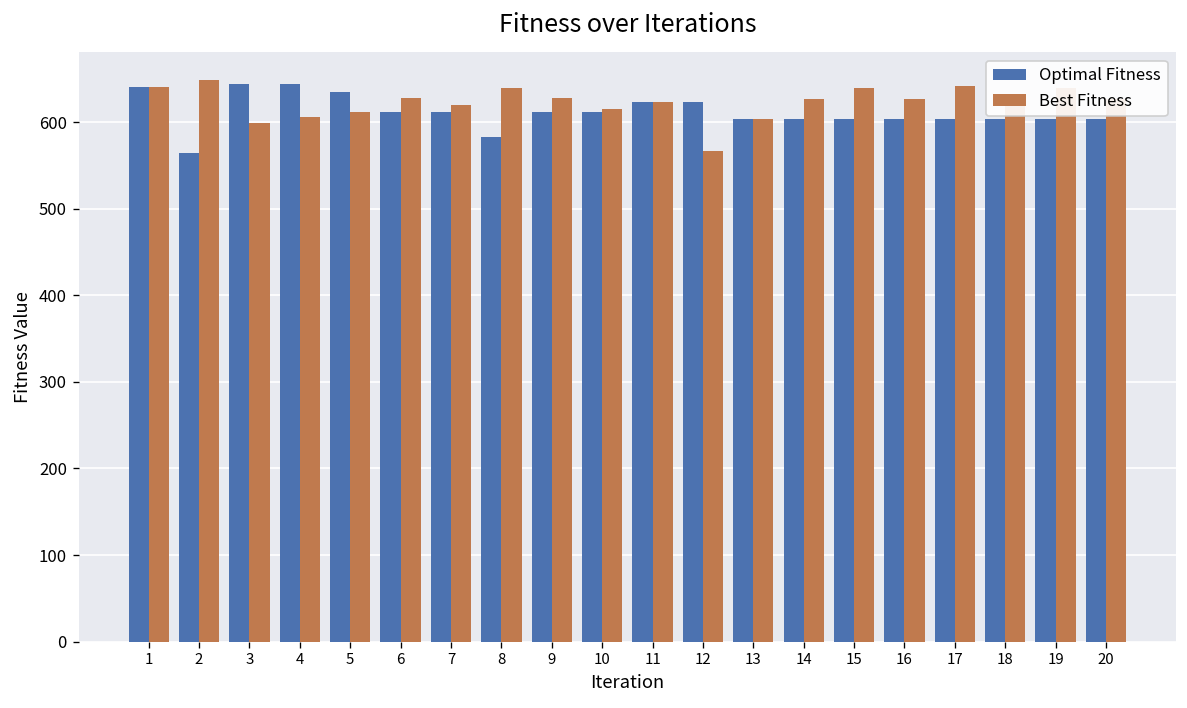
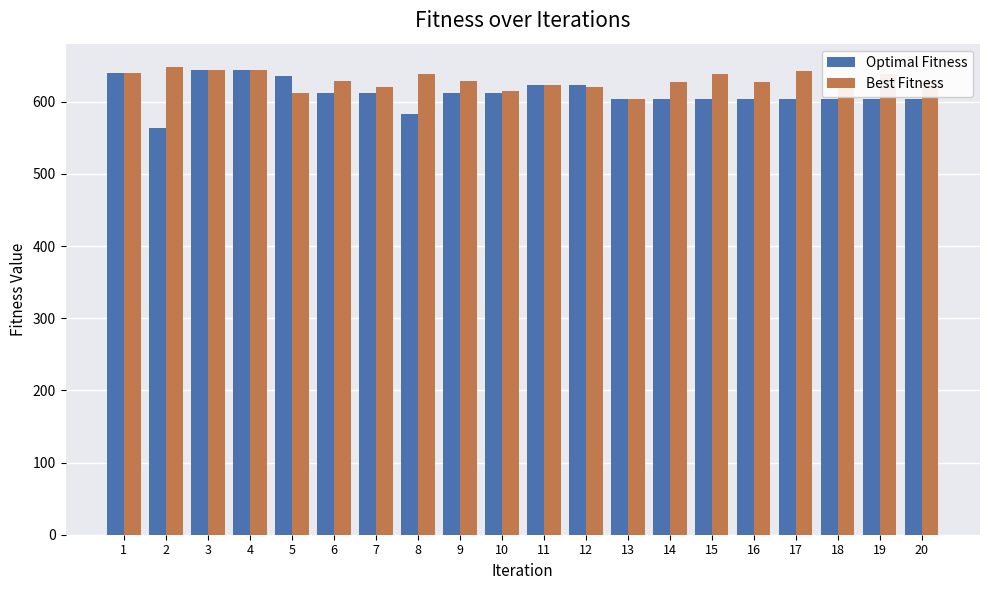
  {
    "Optimal Fitness": {
      "1": 640,
      "2": 560,
      "3": 640,
      "4": 640,
      "5": 640,
      "6": 610,
      "7": 610,
      "8": 580,
      "9": 610,
      "10": 610,
      "11": 620,
      "12": 620,
      "13": 600,
      "14": 600,
      "15": 600,
      "16": 600,
      "17": 600,
      "18": 600,
      "19": 600,
      "20": 600
    },
    "Best Fitness": {
      "1": 640,
      "2": 650,
-     "3": 600,
-     "4": 610,
+     "3": 640,
+     "4": 640,
      "5": 610,
      "6": 630,
      "7": 620,
      "8": 640,
      "9": 630,
      "10": 620,
      "11": 620,
-     "12": 570,
+     "12": 620,
      "13": 600,
      "14": 630,
      "15": 640,
      "16": 630,
      "17": 640
    }
  }
